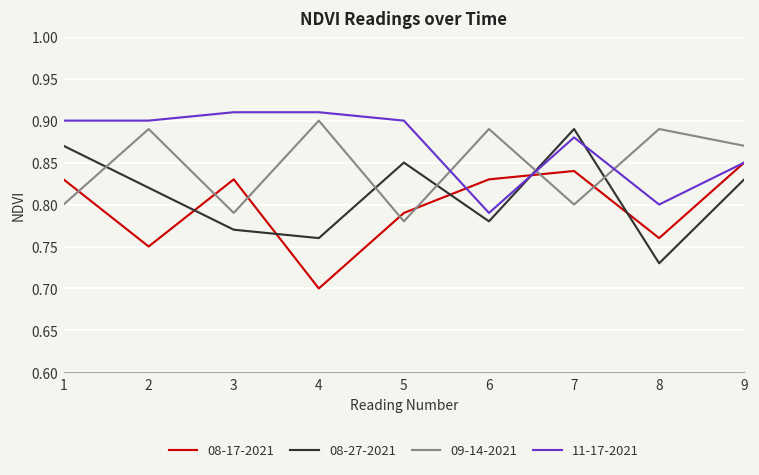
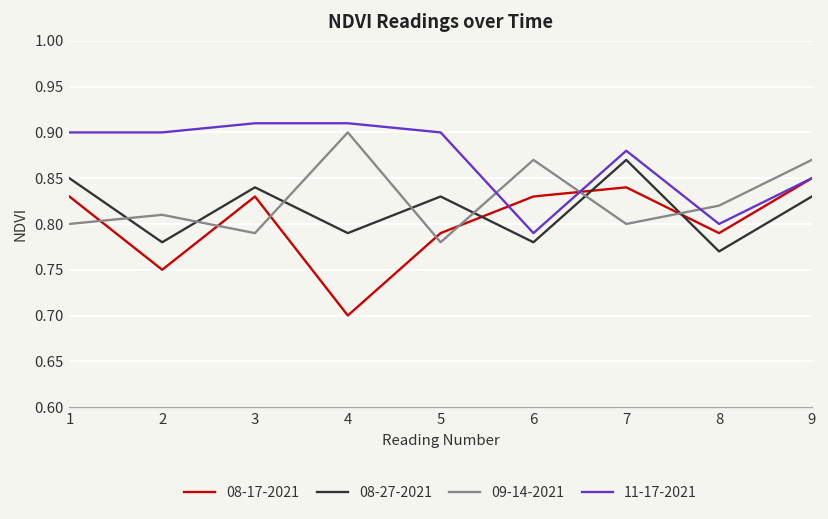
  {
    "08-17-2021": {
      "1": 0.83,
      "2": 0.75,
      "3": 0.83,
      "4": 0.70,
      "5": 0.79,
      "6": 0.83,
      "7": 0.84,
-     "8": 0.76
+     "8": 0.79
    },
    "08-27-2021": {
-     "1": 0.87,
-     "2": 0.82,
-     "3": 0.77,
-     "4": 0.76,
-     "5": 0.85,
+     "1": 0.85,
+     "2": 0.78,
+     "3": 0.84,
+     "4": 0.79,
+     "5": 0.83,
      "6": 0.78,
-     "7": 0.89,
-     "8": 0.73,
+     "7": 0.87,
+     "8": 0.77,
      "9": 0.83
    },
    "09-14-2021": {
      "1": 0.80,
-     "2": 0.89,
+     "2": 0.81,
      "3": 0.79,
      "4": 0.90,
      "5": 0.78,
-     "6": 0.89,
+     "6": 0.87,
      "7": 0.80,
-     "8": 0.89,
+     "8": 0.82,
      "9": 0.87
    },
    "11-17-2021": {
      "1": 0.90,
      "2": 0.90,
      "3": 0.91,
      "4": 0.91,
      "5": 0.90,
      "6": 0.79,
      "7": 0.88,
      "8": 0.80
    }
  }
